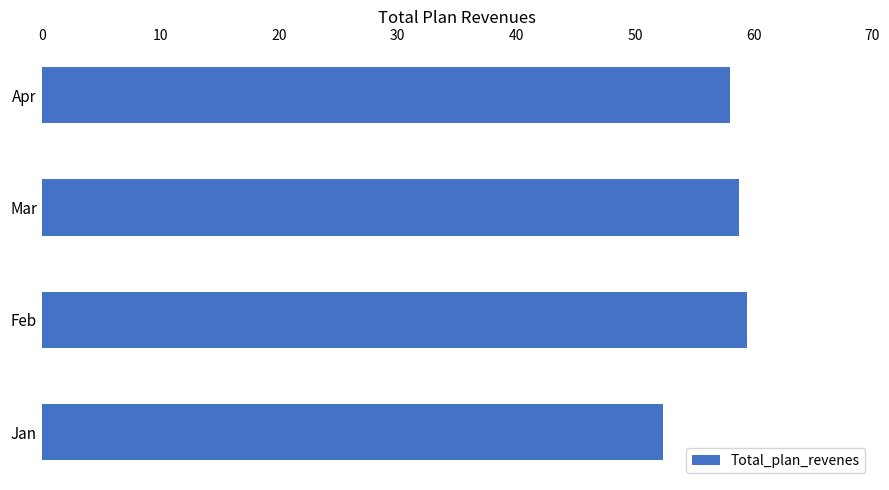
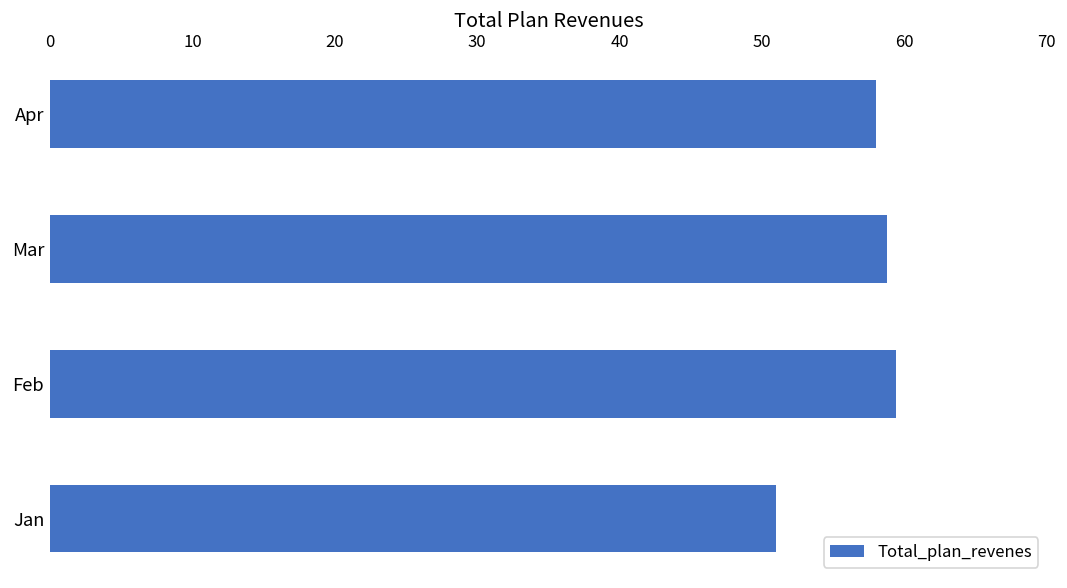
  {
    "Apr": 58.0,
    "Mar": 58.8,
    "Feb": 59.4,
-   "Jan": 52.4
+   "Jan": 51.0
  }
